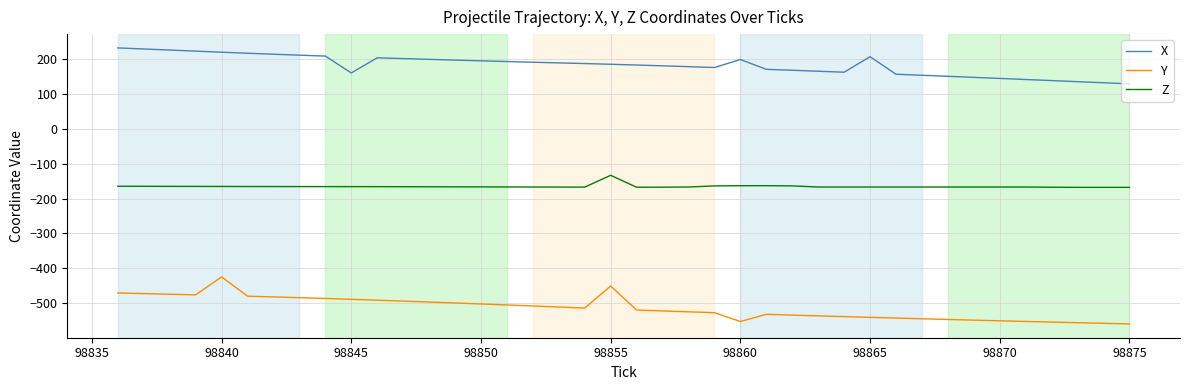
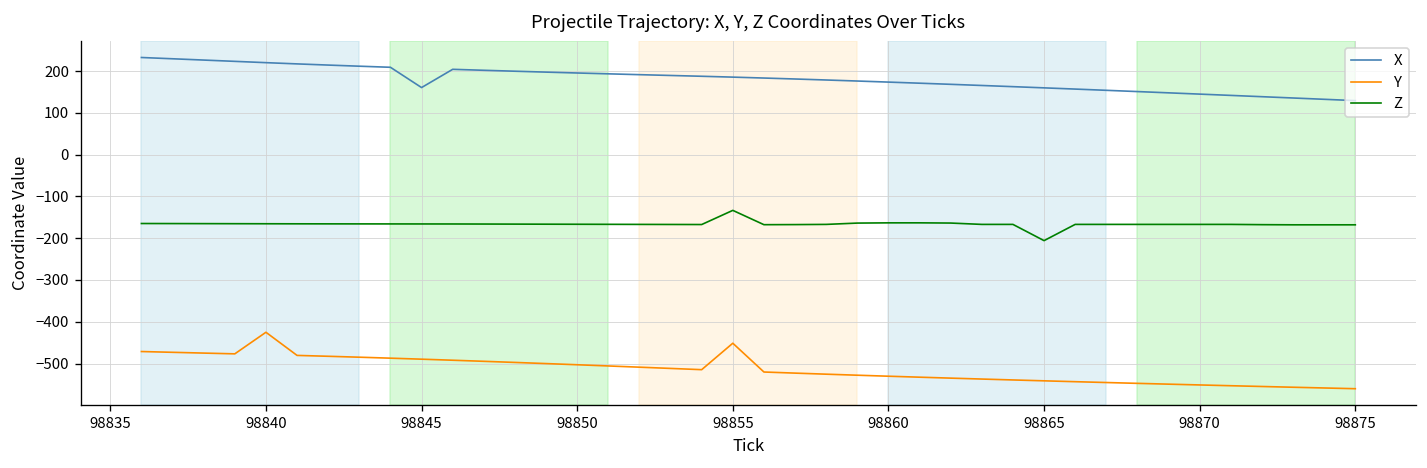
  {
    "X": {
      "98840": 220,
      "98845": 160,
      "98850": 200,
      "98855": 190,
-     "98860": 200,
-     "98865": 210,
+     "98860": 170,
+     "98865": 160,
      "98870": 140
    },
    "Y": {
      "98840": -430,
      "98845": -490,
      "98850": -500,
      "98855": -450,
-     "98860": -550,
+     "98860": -530,
      "98865": -540,
      "98870": -550,
      "98875": -560
    },
    "Z": {
      "98840": -170,
      "98845": -170,
      "98850": -170,
      "98855": -130,
      "98860": -160,
-     "98865": -170,
+     "98865": -210,
      "98870": -170,
      "98875": -170
    }
  }
